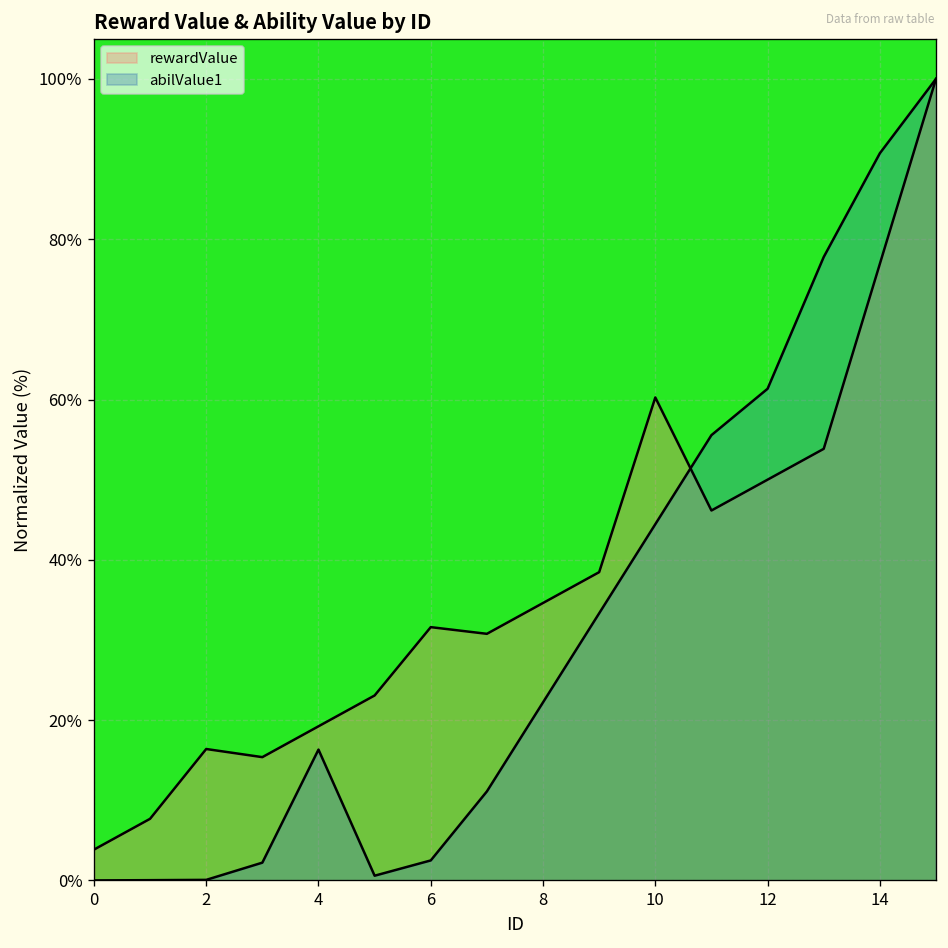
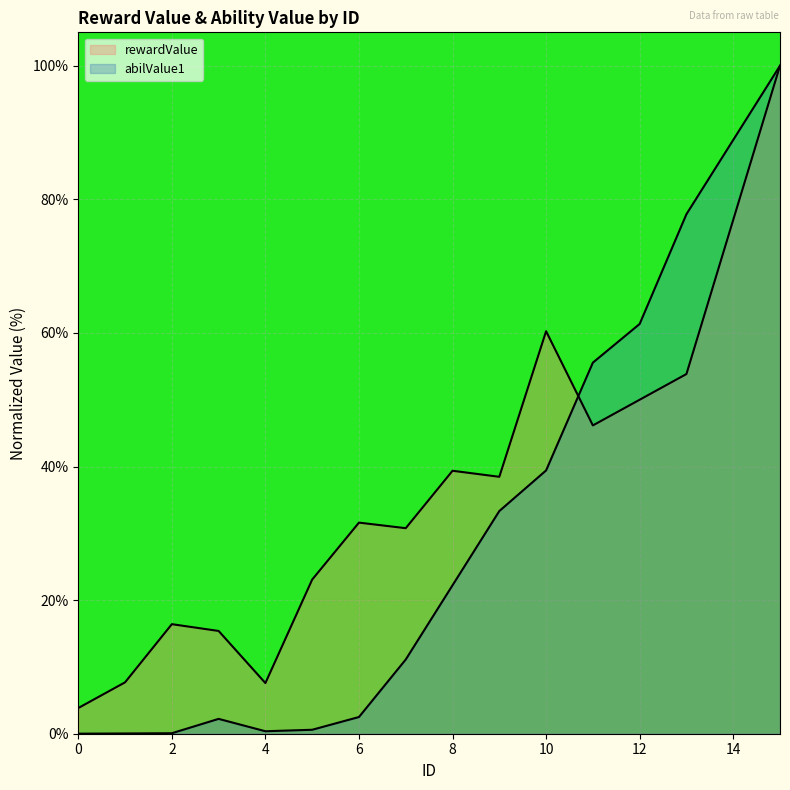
  {
    "rewardValue": {
      "0": "4%",
      "2": "16%",
-     "4": "19%",
+     "4": "8%",
      "6": "32%",
-     "8": "35%",
+     "8": "39%",
      "10": "60%",
      "12": "50%",
      "14": "77%"
    },
    "abilValue1": {
      "0": "0%",
      "2": "0%",
-     "4": "16%",
+     "4": "0%",
      "6": "2%",
      "8": "22%",
-     "10": "44%",
+     "10": "39%",
      "12": "61%",
-     "14": "91%"
+     "14": "89%"
    }
  }
